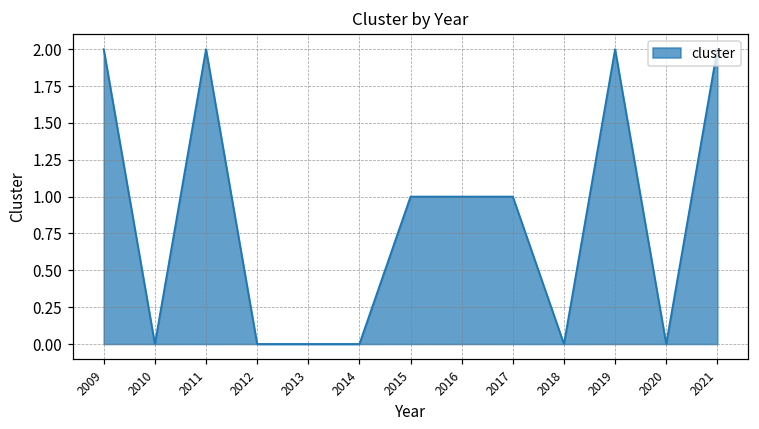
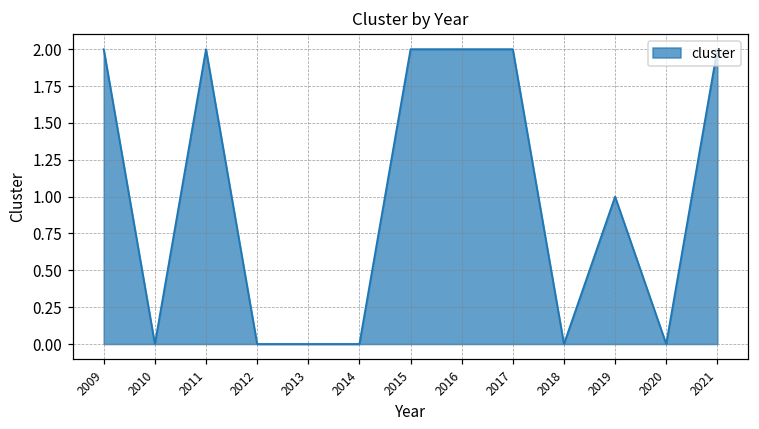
  {
    "2009": 2,
    "2010": 0,
    "2011": 2,
    "2012": 0,
    "2013": 0,
    "2014": 0,
-   "2015": 1,
-   "2016": 1,
-   "2017": 1,
+   "2015": 2,
+   "2016": 2,
+   "2017": 2,
    "2018": 0,
-   "2019": 2,
+   "2019": 1,
    "2020": 0
  }
